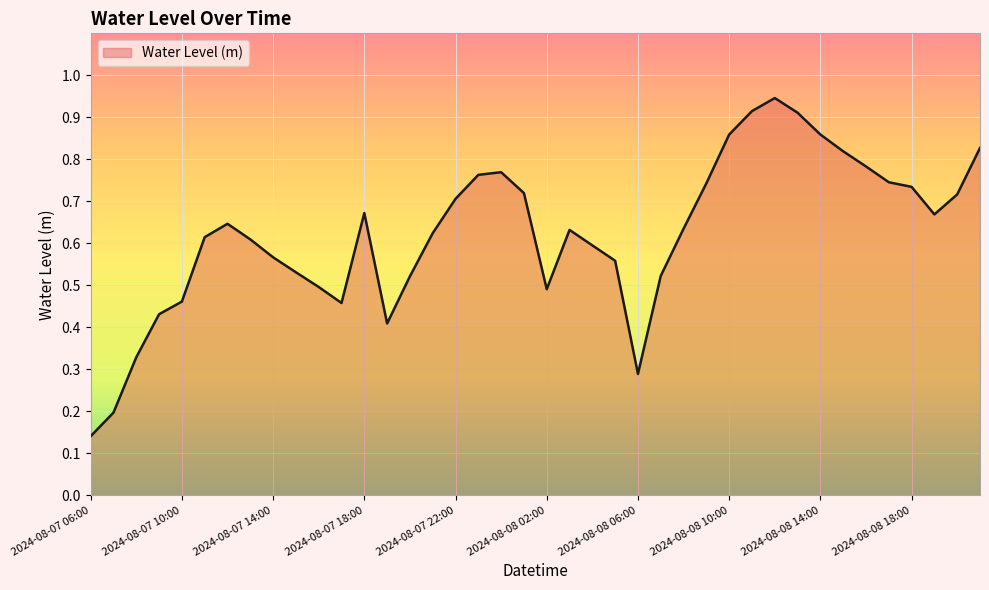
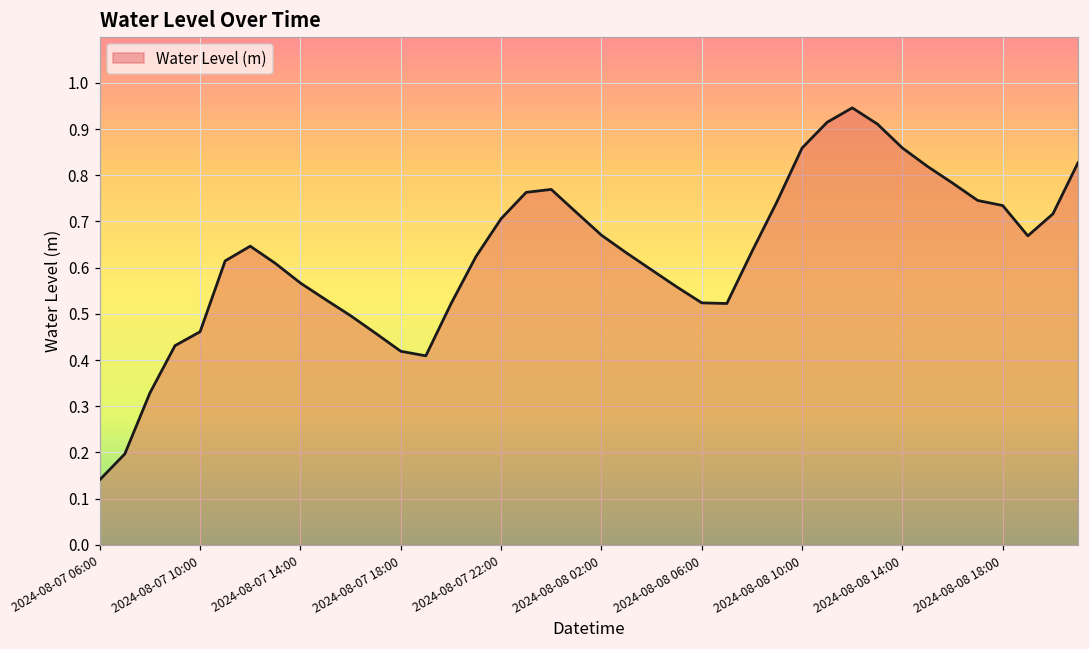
  {
    "2024-08-07 06:00": 0.14,
    "2024-08-07 10:00": 0.46,
    "2024-08-07 14:00": 0.57,
-   "2024-08-07 18:00": 0.67,
+   "2024-08-07 18:00": 0.42,
    "2024-08-07 22:00": 0.71,
-   "2024-08-08 02:00": 0.49,
-   "2024-08-08 06:00": 0.29,
+   "2024-08-08 02:00": 0.67,
+   "2024-08-08 06:00": 0.52,
    "2024-08-08 10:00": 0.86,
    "2024-08-08 14:00": 0.86,
    "2024-08-08 18:00": 0.73
  }
